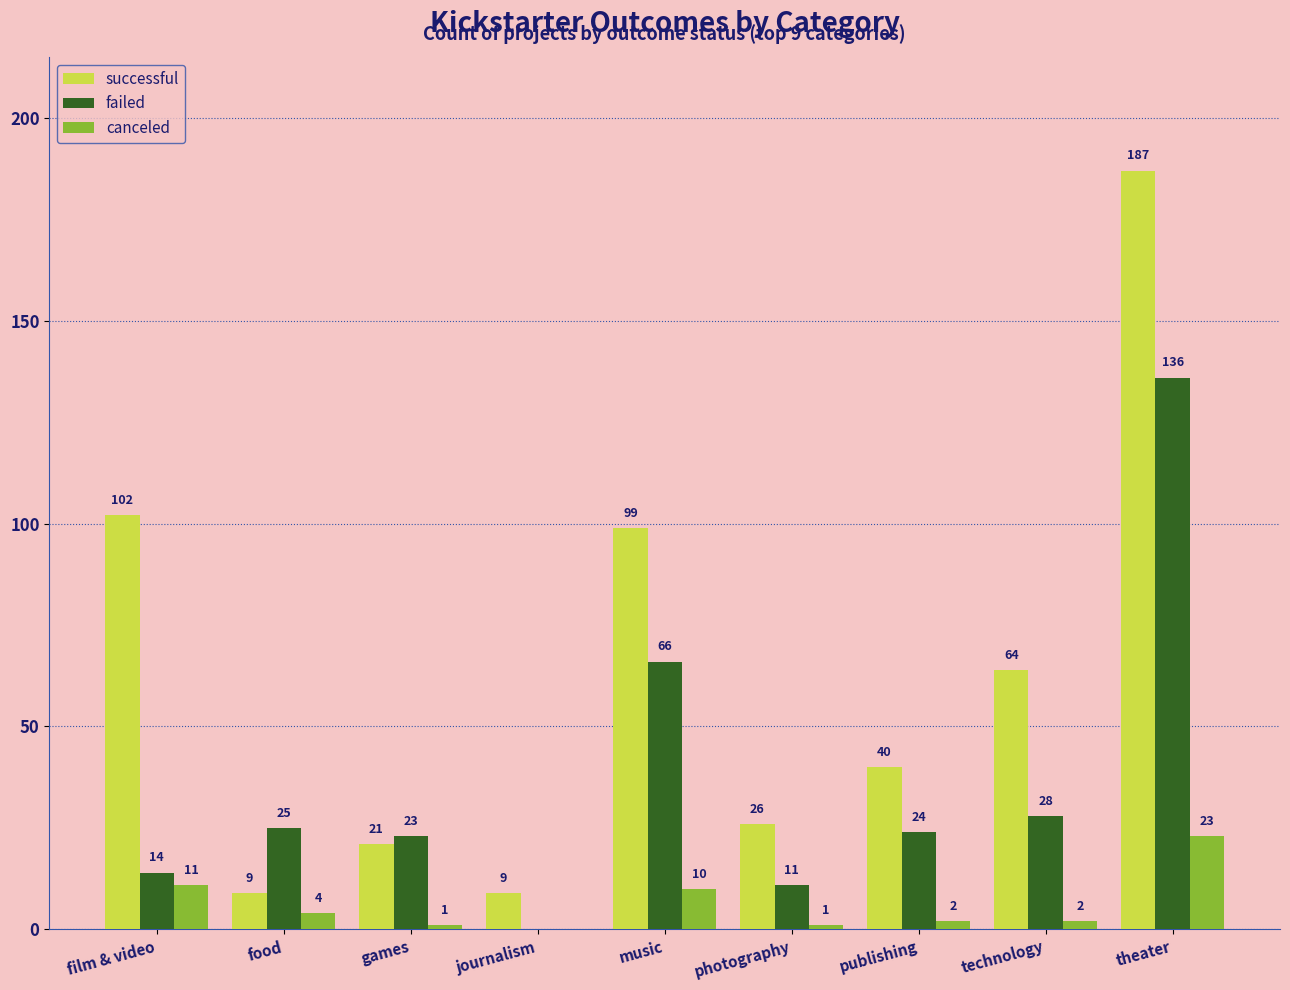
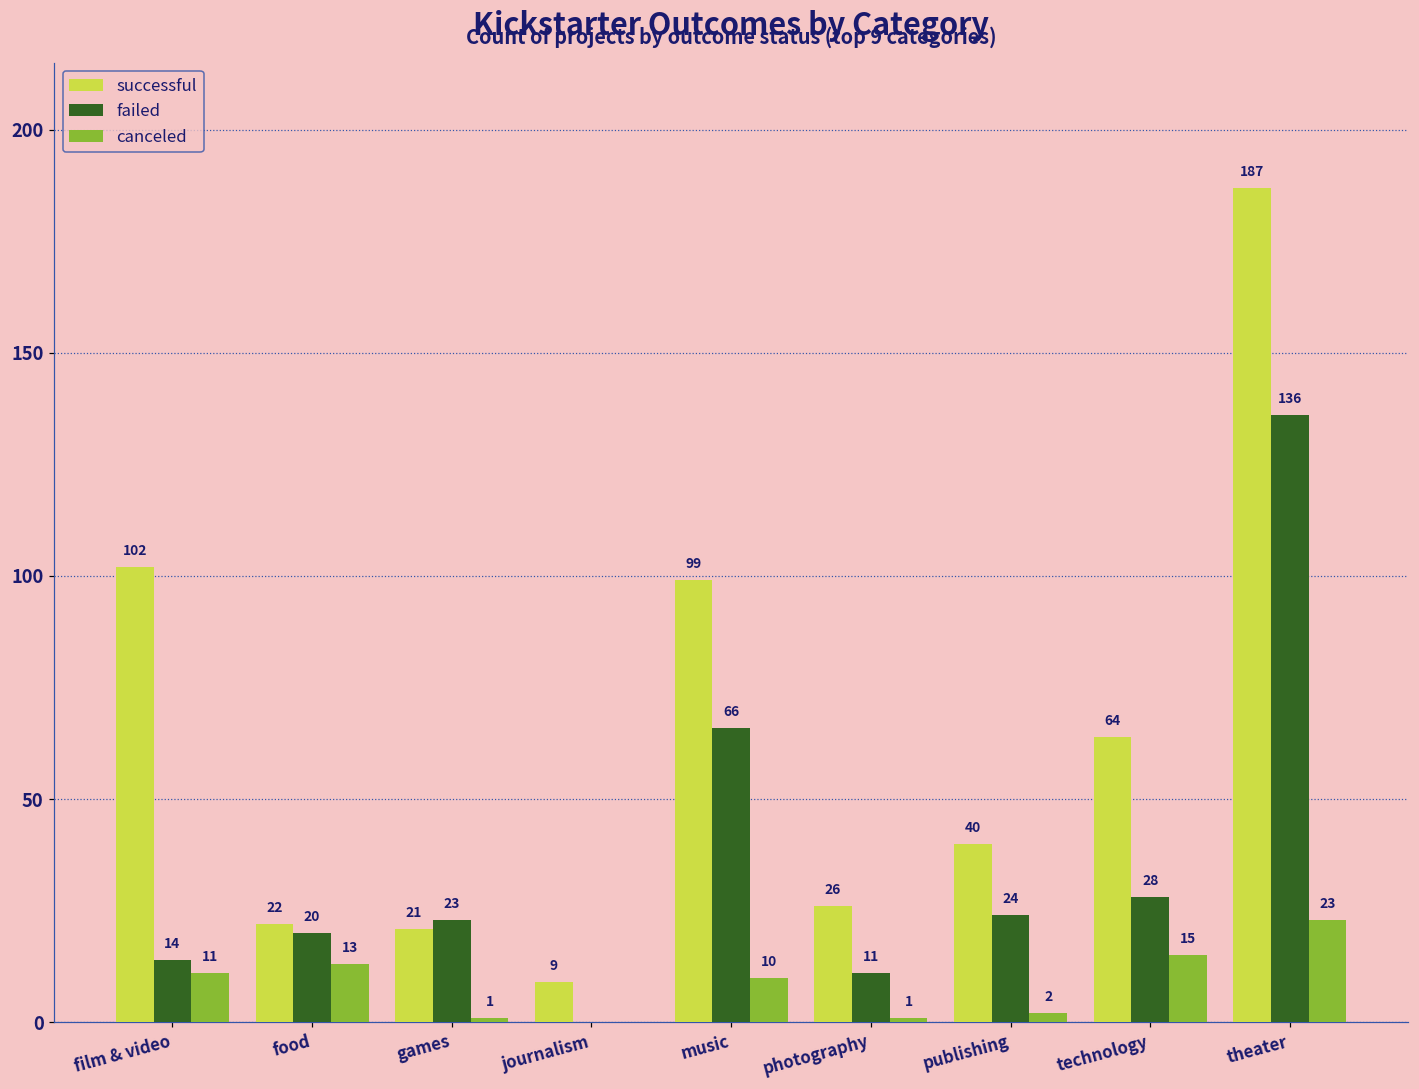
  {
    "successful": {
      "film & video": 102,
-     "food": 9,
+     "food": 22,
      "games": 21,
      "journalism": 9,
      "music": 99,
      "photography": 26,
      "publishing": 40,
      "technology": 64,
      "theater": 187
    },
    "failed": {
      "film & video": 14,
-     "food": 25,
+     "food": 20,
      "games": 23,
      "music": 66,
      "photography": 11,
      "publishing": 24,
      "technology": 28,
      "theater": 136
    },
    "canceled": {
      "film & video": 11,
-     "food": 4,
+     "food": 13,
      "games": 1,
      "music": 10,
      "photography": 1,
      "publishing": 2,
-     "technology": 2,
+     "technology": 15,
      "theater": 23
    }
  }
